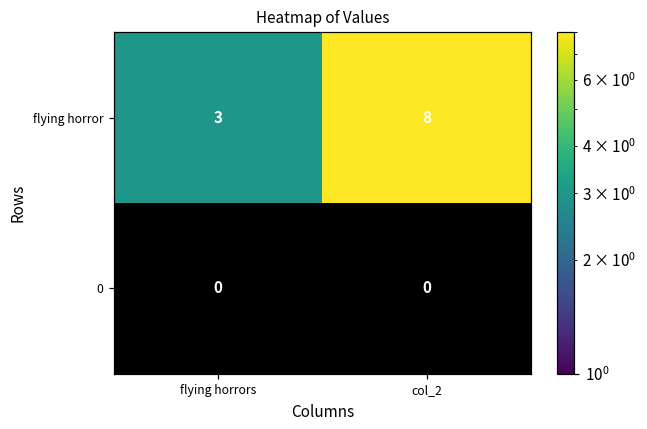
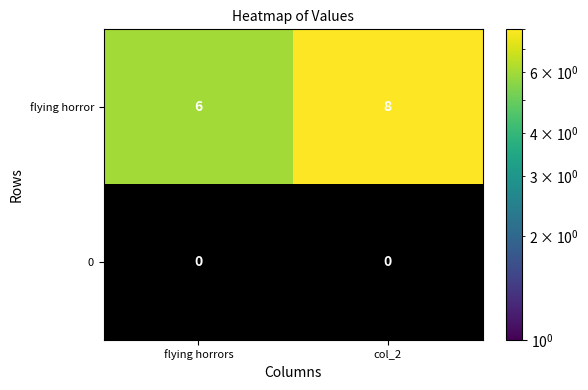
  {
    "flying horror": {
-     "flying horrors": 3,
+     "flying horrors": 6,
      "col_2": 8
    },
    "0": {
      "flying horrors": 0,
      "col_2": 0
    }
  }
